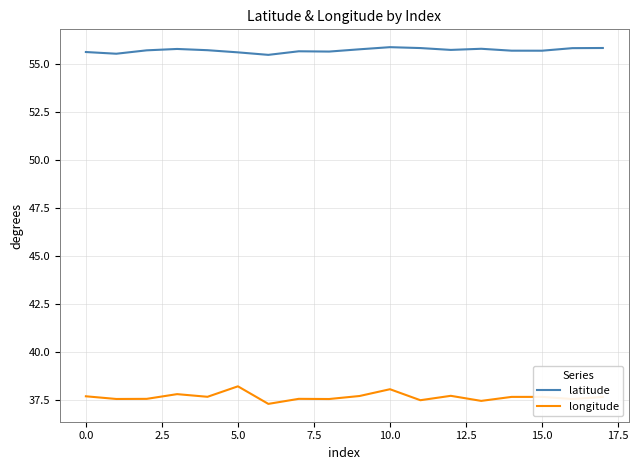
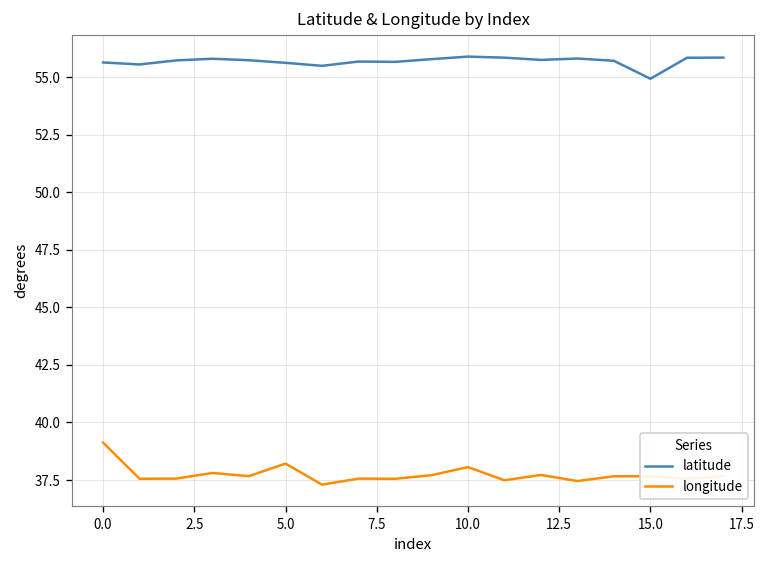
  {
    "latitude": {
      "0.0": 55.6,
      "5.0": 55.6,
      "10.0": 55.9,
-     "15.0": 55.7
+     "15.0": 54.9
    },
    "longitude": {
-     "0.0": 37.7,
+     "0.0": 39.1,
      "5.0": 38.2,
      "10.0": 38.1
    }
  }
